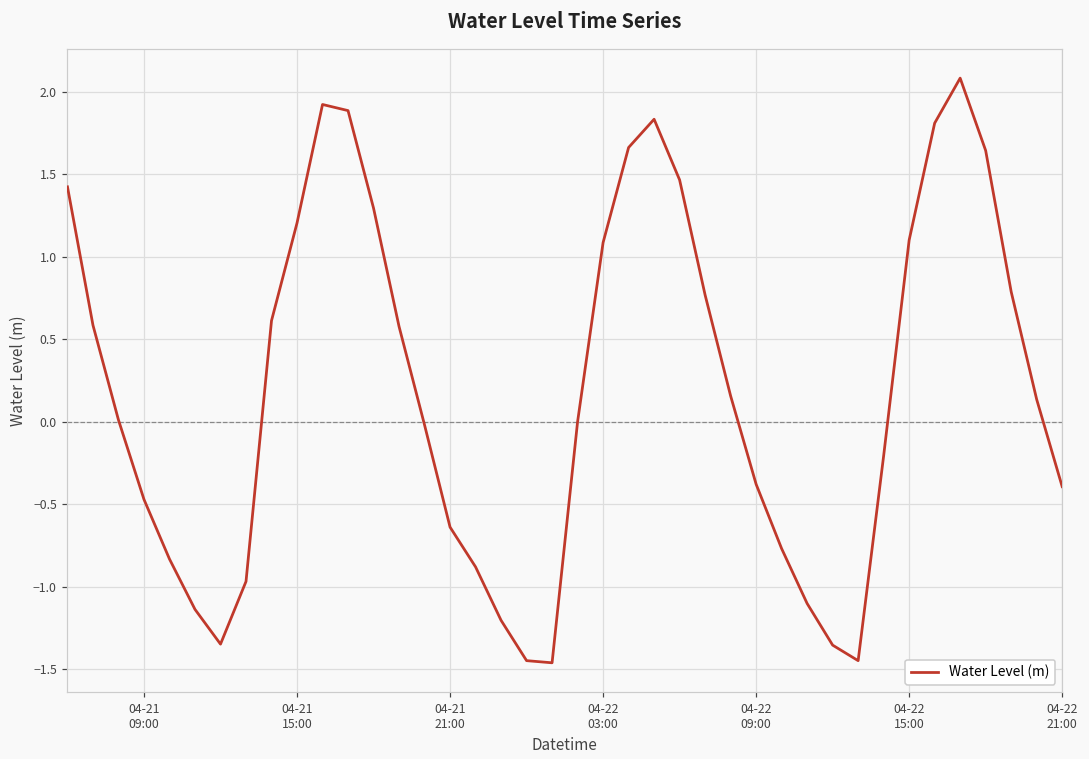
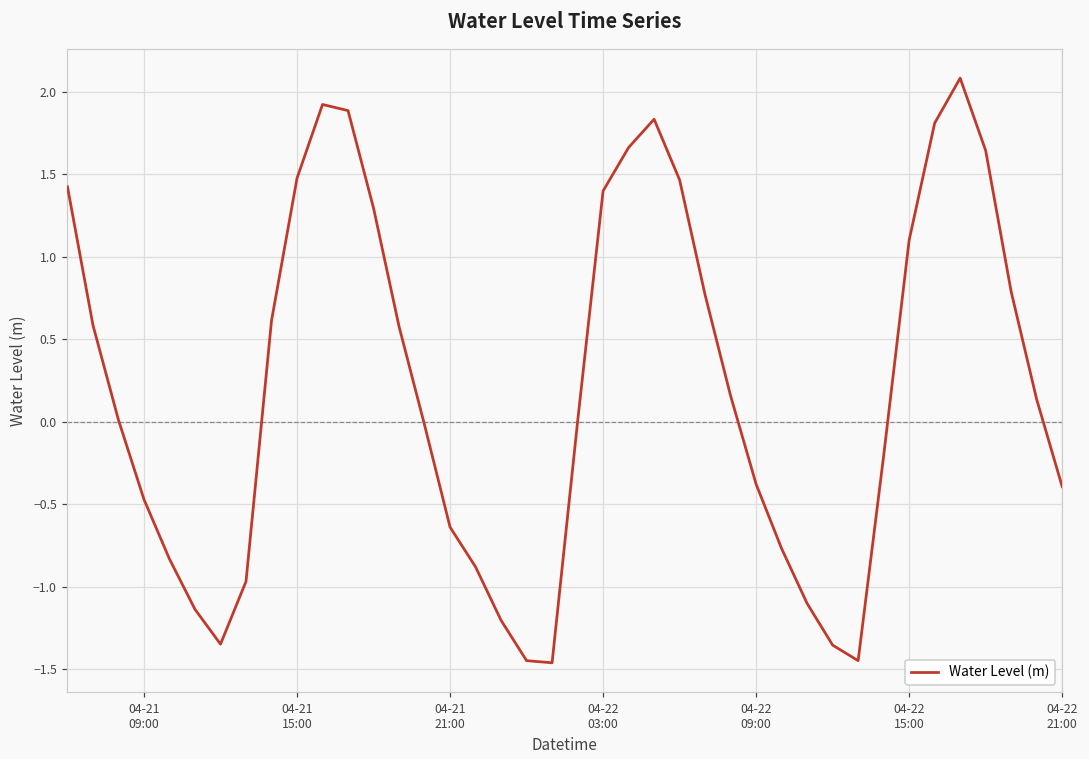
  {
    "04-21 09:00": -0.47,
-   "04-21 15:00": 1.20,
+   "04-21 15:00": 1.48,
    "04-21 21:00": -0.64,
-   "04-22 03:00": 1.09,
+   "04-22 03:00": 1.40,
    "04-22 09:00": -0.38,
    "04-22 15:00": 1.10,
    "04-22 21:00": -0.39
  }
